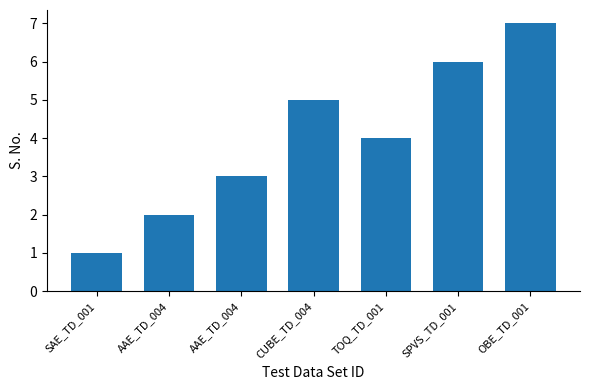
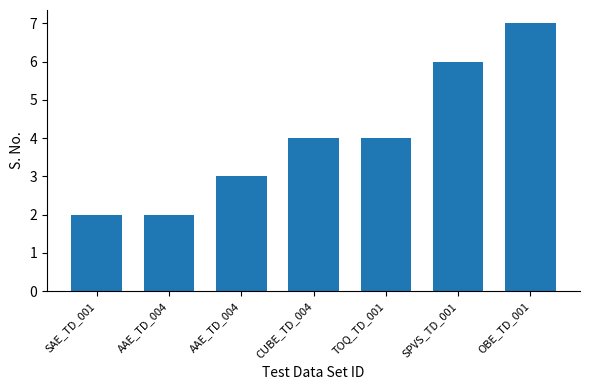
  {
-   "SAE_TD_001": 1,
-   "CUBE_TD_004": 5,
+   "SAE_TD_001": 2,
+   "CUBE_TD_004": 4,
    "TOQ_TD_001": 4,
    "SPVS_TD_001": 6,
    "OBE_TD_001": 7
  }
